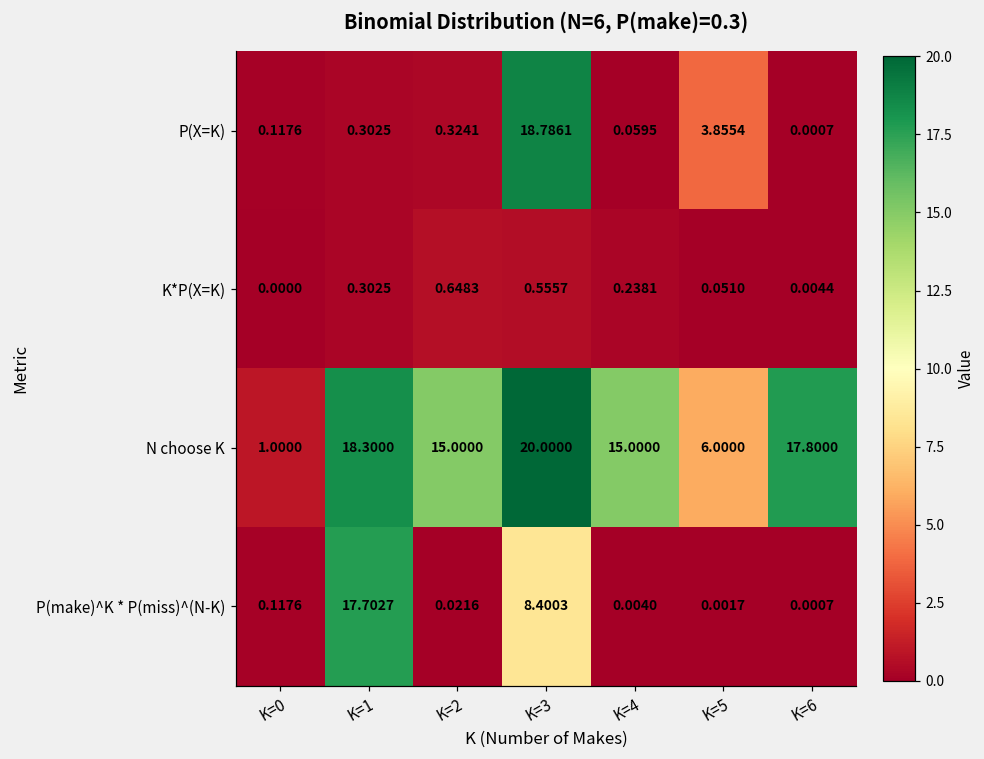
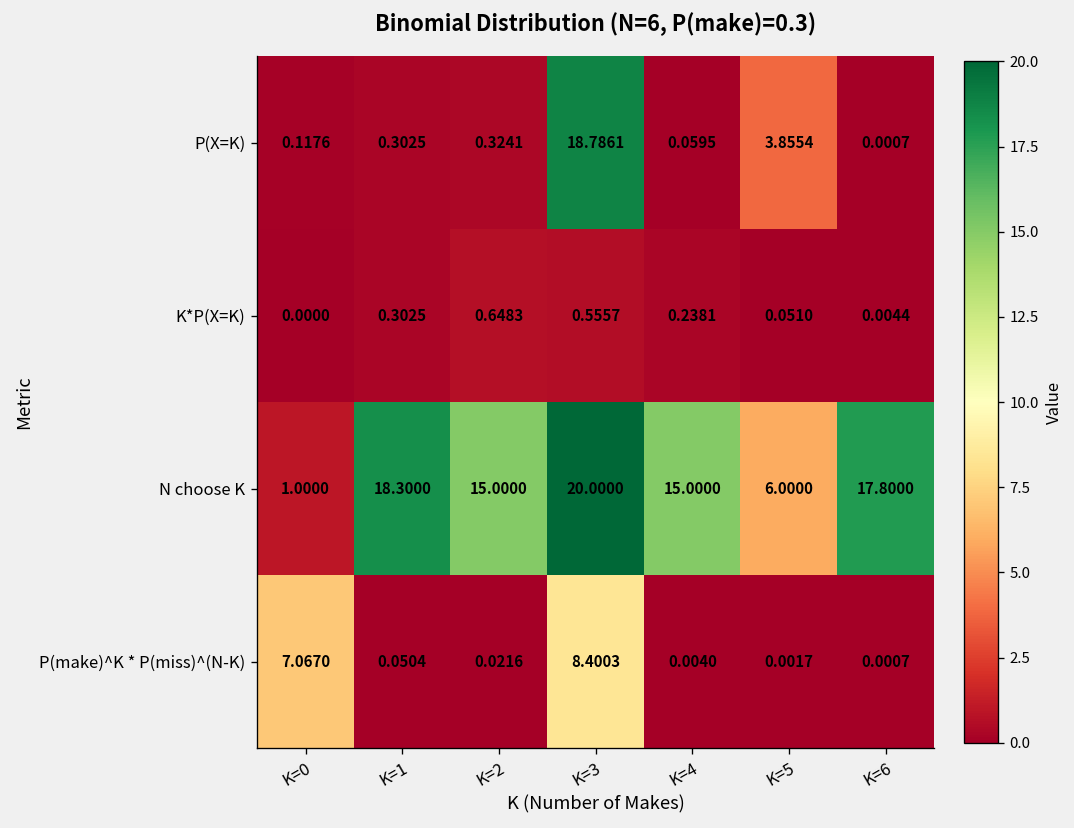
  {
    "P(X=K)": {
      "K=0": 0.1176,
      "K=1": 0.3025,
      "K=2": 0.3241,
      "K=3": 18.7861,
      "K=4": 0.0595,
      "K=5": 3.8554,
      "K=6": 0.0007
    },
    "K*P(X=K)": {
      "K=0": 0.0000,
      "K=1": 0.3025,
      "K=2": 0.6483,
      "K=3": 0.5557,
      "K=4": 0.2381,
      "K=5": 0.0510,
      "K=6": 0.0044
    },
    "N choose K": {
      "K=0": 1.0000,
      "K=1": 18.3000,
      "K=2": 15.0000,
      "K=3": 20.0000,
      "K=4": 15.0000,
      "K=5": 6.0000,
      "K=6": 17.8000
    },
    "P(make)^K * P(miss)^(N-K)": {
-     "K=0": 0.1176,
-     "K=1": 17.7027,
+     "K=0": 7.0670,
+     "K=1": 0.0504,
      "K=2": 0.0216,
      "K=3": 8.4003,
      "K=4": 0.0040,
      "K=5": 0.0017,
      "K=6": 0.0007
    }
  }
